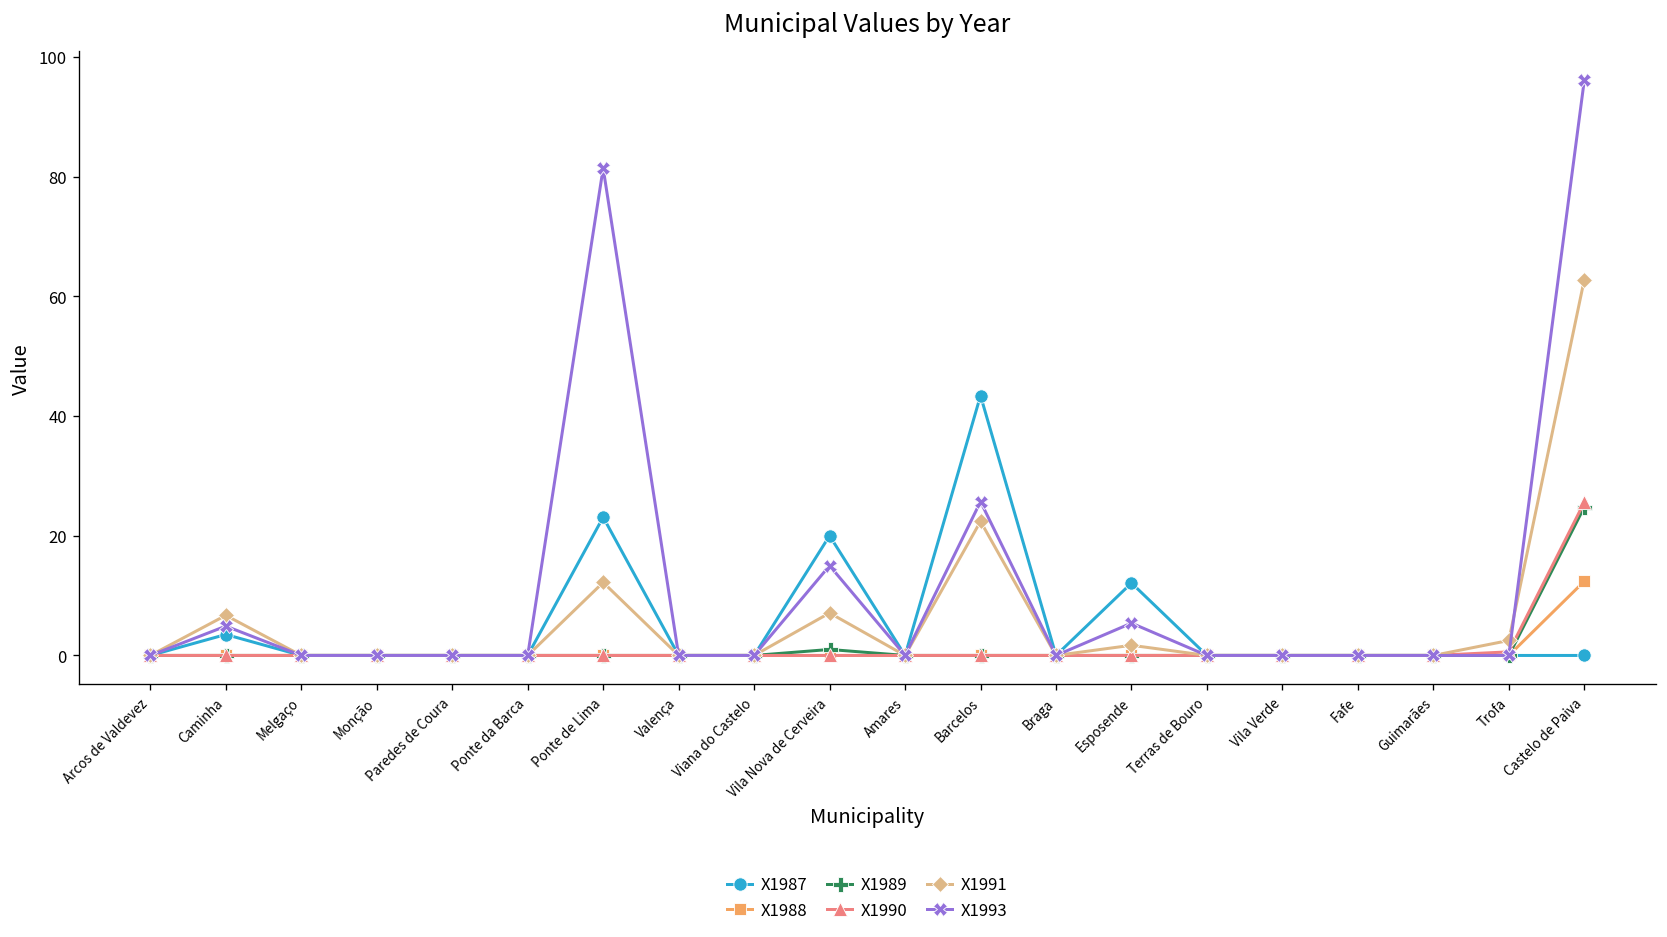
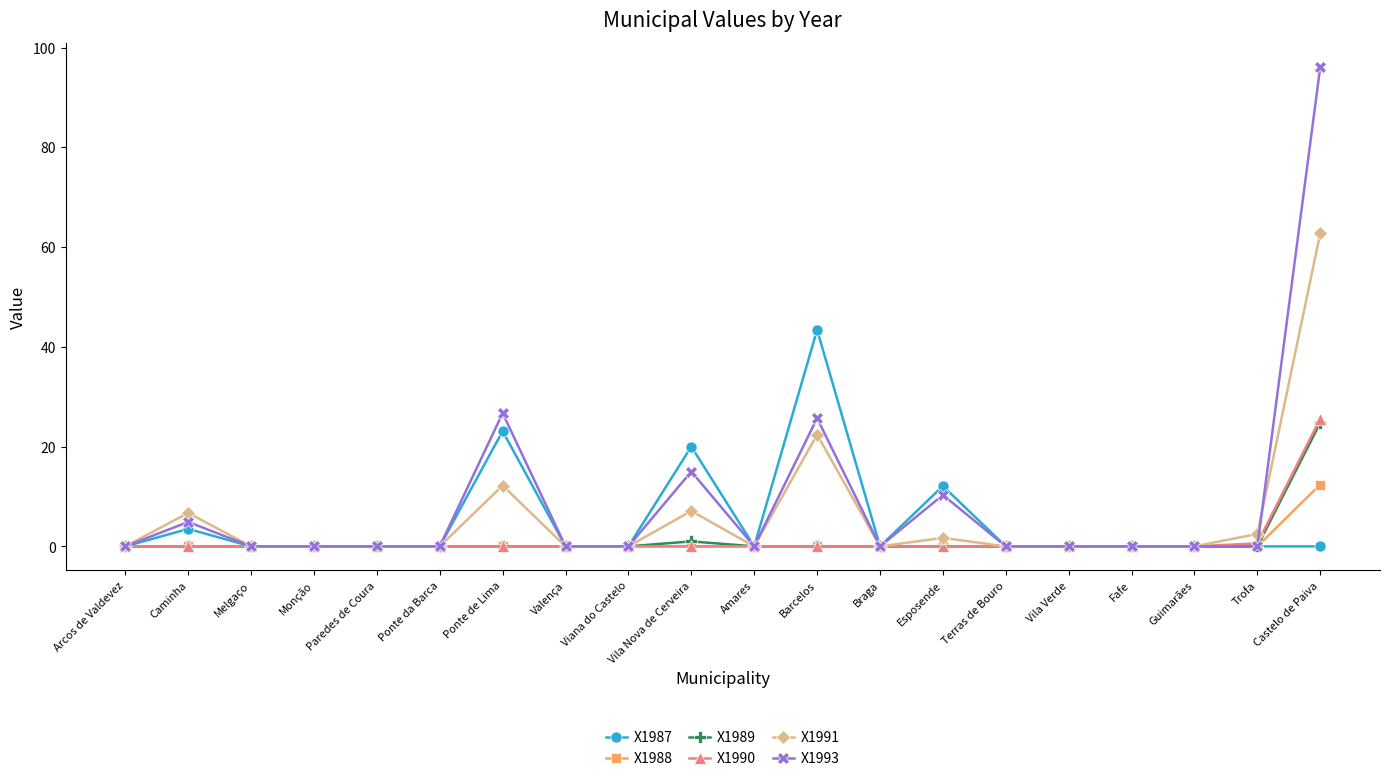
  {
    "X1987": {
      "Caminha": 4,
      "Ponte de Lima": 23,
      "Vila Nova de Cerveira": 20,
      "Barcelos": 43,
      "Esposende": 12,
      "Castelo de Paiva": 0
    },
    "X1989": {
      "Vila Nova de Cerveira": 1,
      "Castelo de Paiva": 25
    },
    "X1993": {
      "Caminha": 5,
-     "Ponte de Lima": 81,
+     "Ponte de Lima": 27,
      "Vila Nova de Cerveira": 15,
      "Barcelos": 26,
-     "Esposende": 5,
+     "Esposende": 10,
      "Castelo de Paiva": 96
    }
  }
